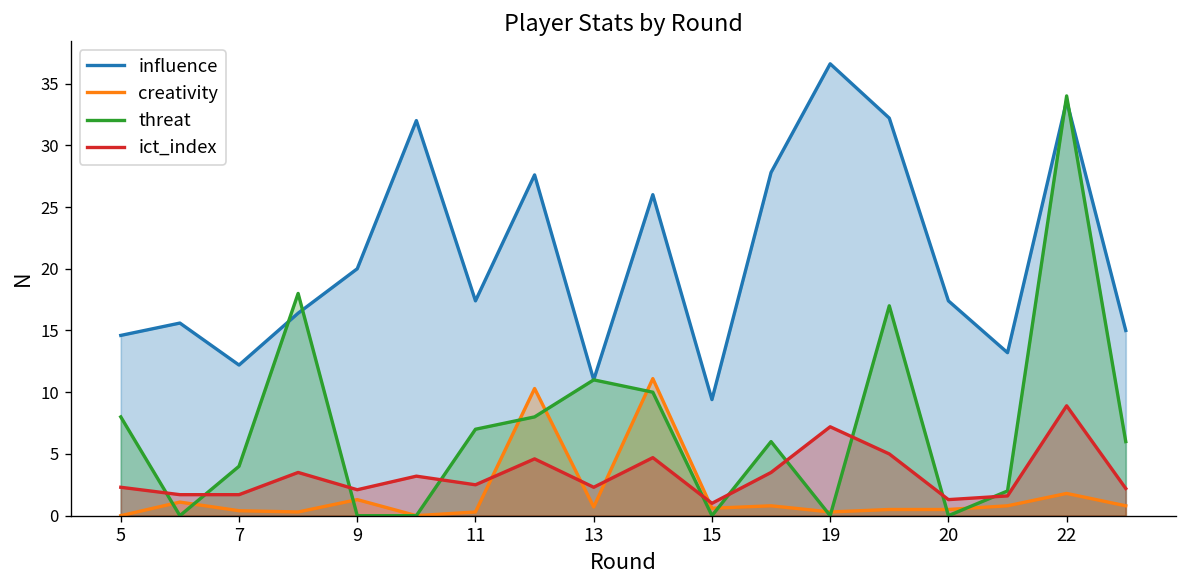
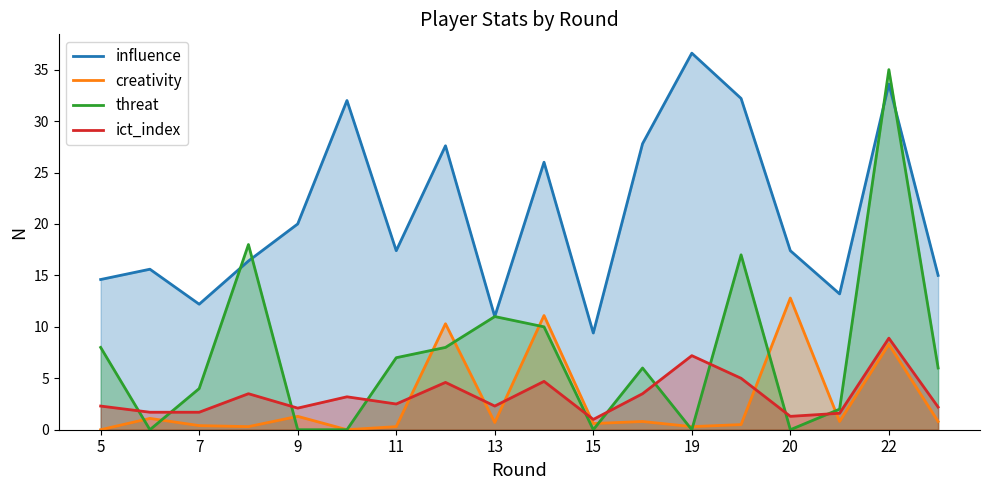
  {
    "influence": {
      "19": 36.6,
      "20": 17.4,
      "22": 33.6
    },
    "creativity": {
      "19": 0.3,
-     "20": 0.5,
-     "22": 1.8
+     "20": 12.8,
+     "22": 8.3
    },
    "threat": {
      "19": 0,
      "20": 0,
-     "22": 34
+     "22": 35
    },
    "ict_index": {
      "19": 7.2,
      "20": 1.3,
      "22": 8.9
    }
  }
